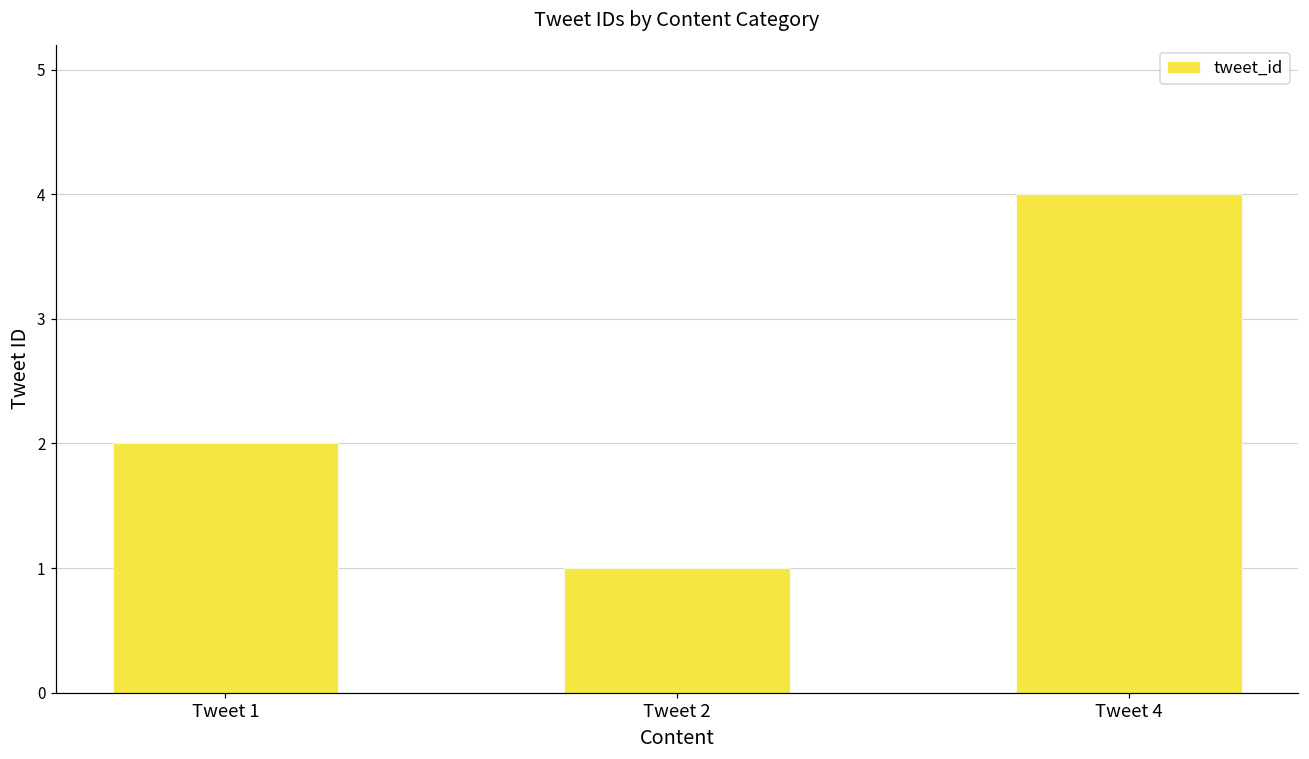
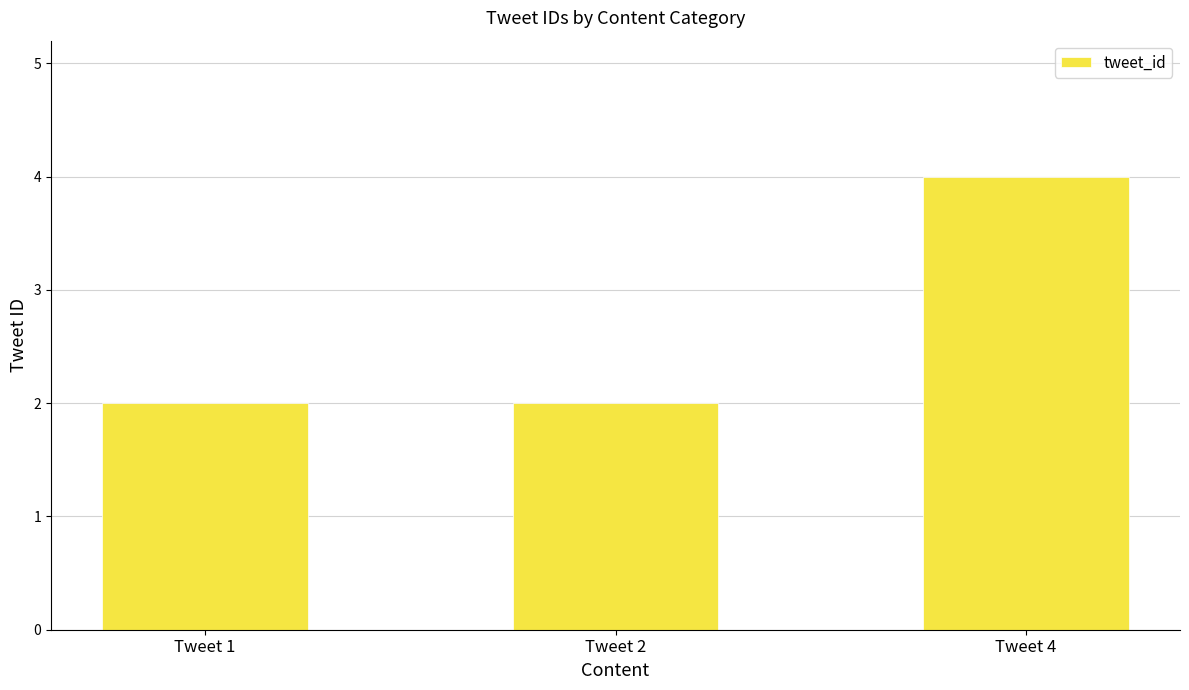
  {
    "Tweet 1": 2,
-   "Tweet 2": 1,
+   "Tweet 2": 2,
    "Tweet 4": 4
  }
